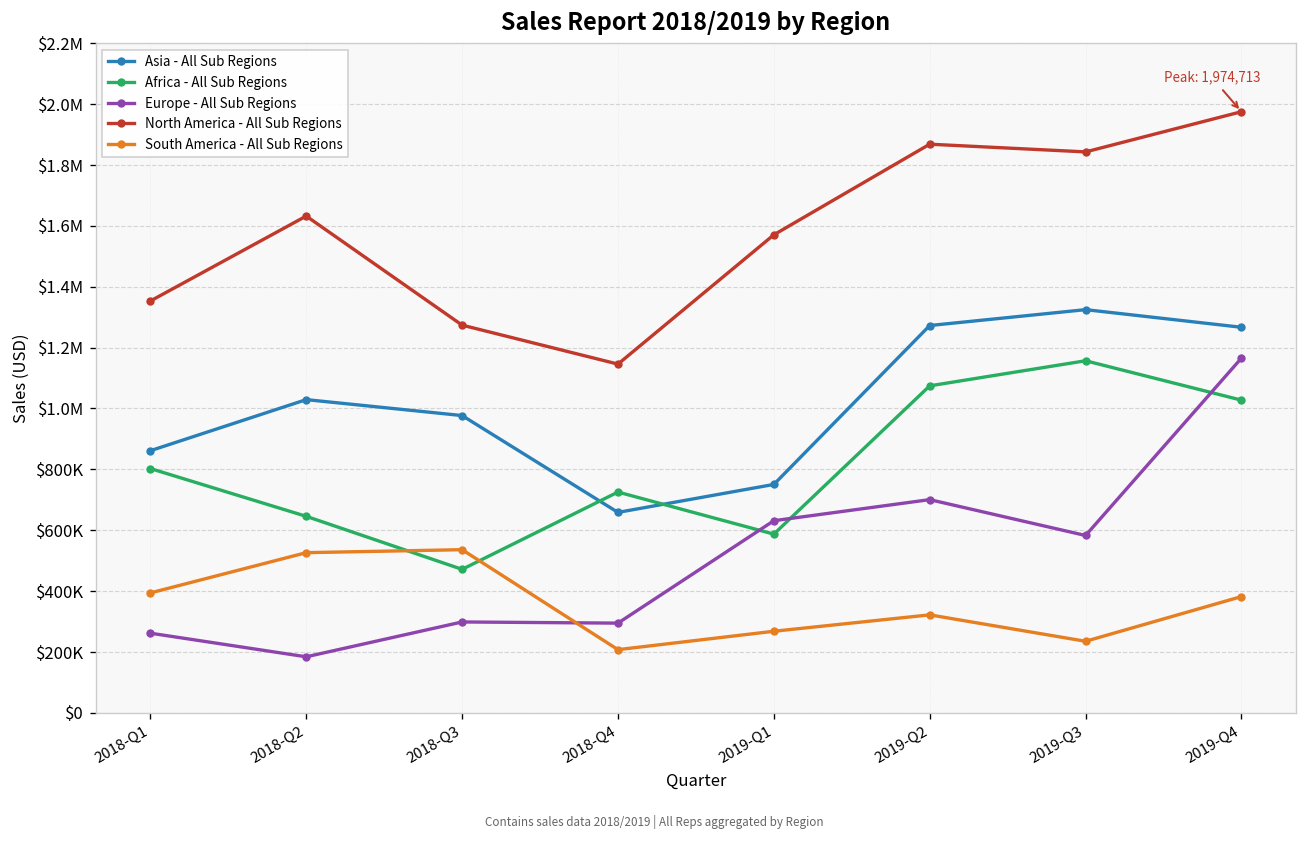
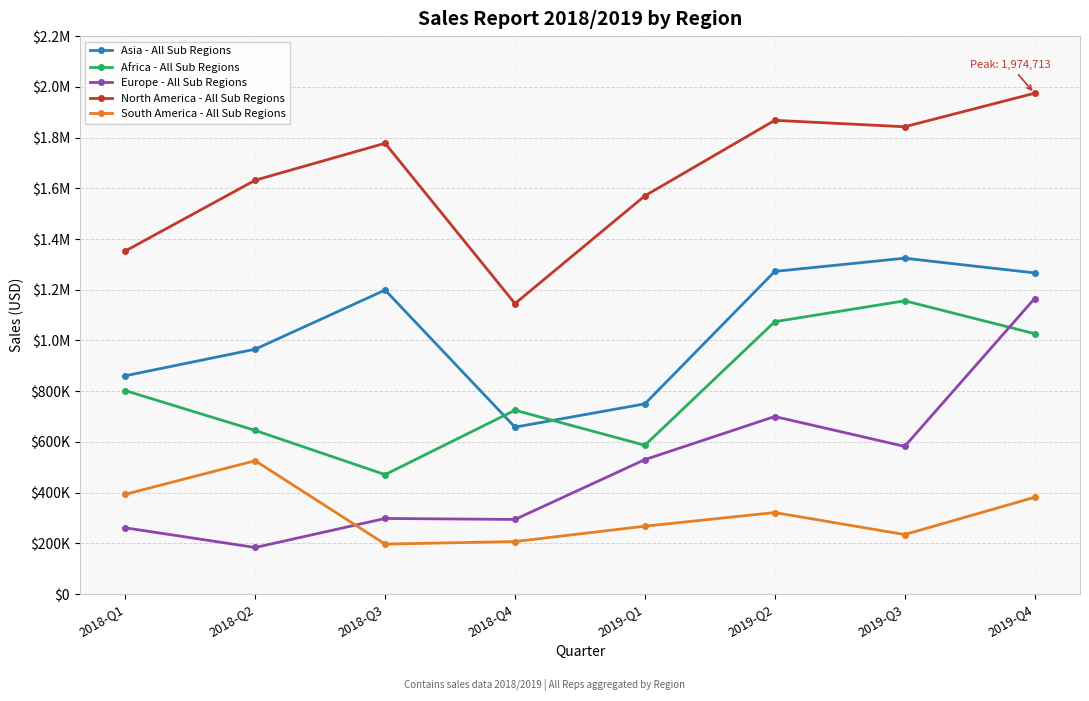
  {
    "Asia - All Sub Regions": {
      "2018-Q1": "$860000",
-     "2018-Q2": "$1030000",
-     "2018-Q3": "$980000",
+     "2018-Q2": "$970000",
+     "2018-Q3": "$1200000",
      "2018-Q4": "$660000",
      "2019-Q1": "$750000",
      "2019-Q2": "$1270000",
      "2019-Q3": "$1320000",
      "2019-Q4": "$1270000"
    },
    "Africa - All Sub Regions": {
      "2018-Q1": "$800000",
      "2018-Q2": "$650000",
      "2018-Q3": "$470000",
      "2018-Q4": "$730000",
      "2019-Q1": "$590000",
      "2019-Q2": "$1070000",
      "2019-Q3": "$1160000",
      "2019-Q4": "$1030000"
    },
    "Europe - All Sub Regions": {
      "2018-Q1": "$260000",
      "2018-Q2": "$180000",
      "2018-Q3": "$300000",
      "2018-Q4": "$290000",
-     "2019-Q1": "$630000",
+     "2019-Q1": "$530000",
      "2019-Q2": "$700000",
      "2019-Q3": "$580000",
      "2019-Q4": "$1170000"
    },
    "North America - All Sub Regions": {
      "2018-Q1": "$1350000",
      "2018-Q2": "$1630000",
-     "2018-Q3": "$1270000",
+     "2018-Q3": "$1780000",
      "2018-Q4": "$1150000",
      "2019-Q1": "$1570000",
      "2019-Q2": "$1870000",
      "2019-Q3": "$1840000"
    },
    "South America - All Sub Regions": {
      "2018-Q1": "$390000",
      "2018-Q2": "$530000",
-     "2018-Q3": "$540000",
+     "2018-Q3": "$200000",
      "2018-Q4": "$210000",
      "2019-Q1": "$270000",
      "2019-Q2": "$320000",
      "2019-Q3": "$230000",
      "2019-Q4": "$380000"
    }
  }
